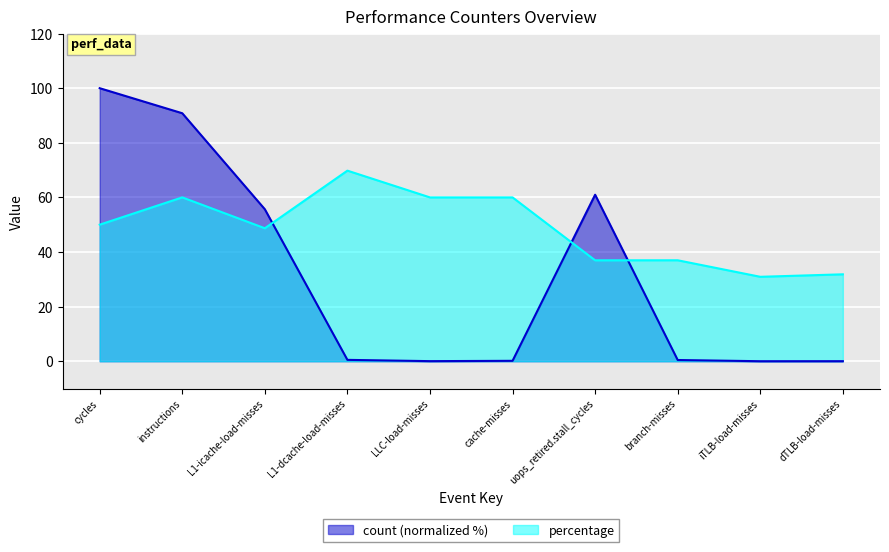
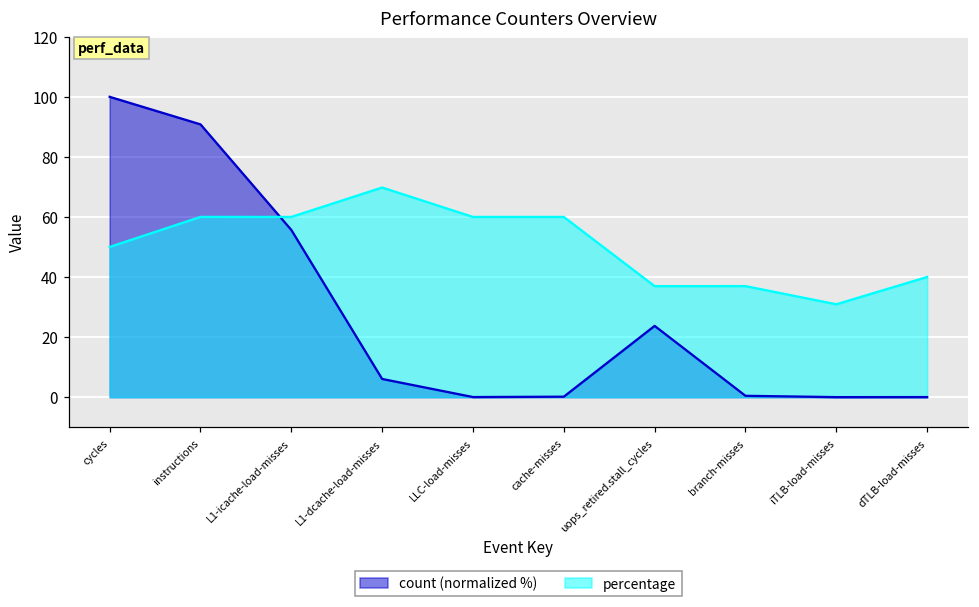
  {
    "count (normalized %)": {
      "cycles": 100,
      "instructions": 91,
      "L1-icache-load-misses": 56,
-     "L1-dcache-load-misses": 0,
+     "L1-dcache-load-misses": 6,
      "LLC-load-misses": 0,
      "cache-misses": 0,
-     "uops_retired.stall_cycles": 61,
+     "uops_retired.stall_cycles": 24,
      "branch-misses": 0,
      "iTLB-load-misses": 0,
      "dTLB-load-misses": 0
    },
    "percentage": {
      "cycles": 50,
      "instructions": 60,
-     "L1-icache-load-misses": 49,
+     "L1-icache-load-misses": 60,
      "L1-dcache-load-misses": 70,
      "LLC-load-misses": 60,
      "cache-misses": 60,
      "uops_retired.stall_cycles": 37,
      "branch-misses": 37,
      "iTLB-load-misses": 31,
-     "dTLB-load-misses": 32
+     "dTLB-load-misses": 40
    }
  }
